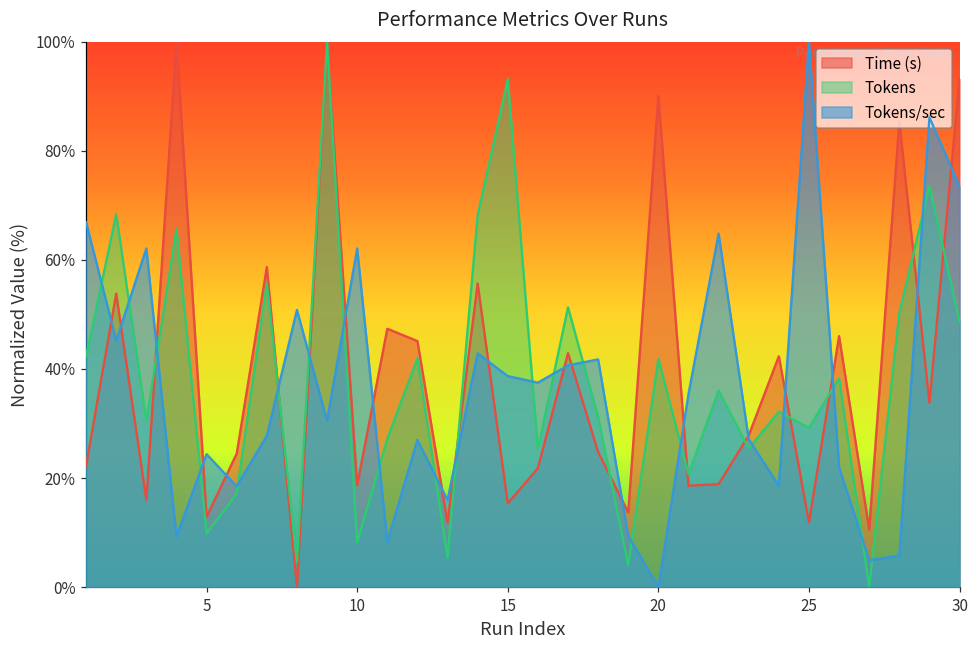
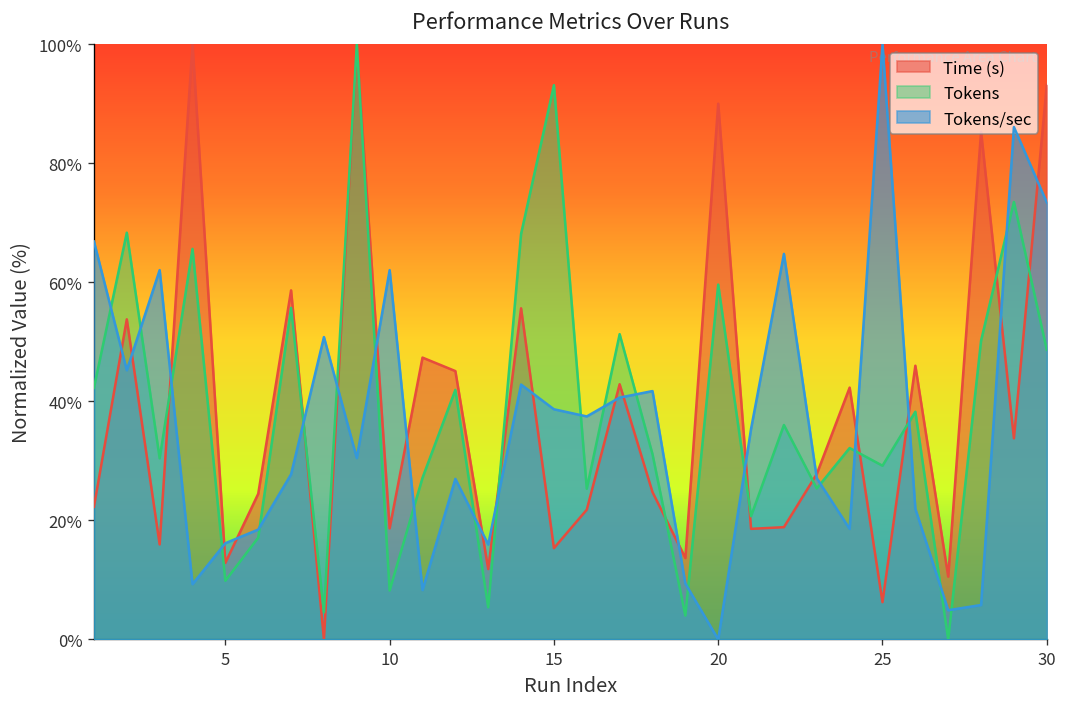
  {
    "Time (s)": {
      "5": "13%",
      "10": "19%",
      "15": "15%",
      "20": "90%",
-     "25": "12%",
+     "25": "6%",
      "30": "93%"
    },
    "Tokens": {
      "5": "10%",
      "10": "8%",
      "15": "93%",
-     "20": "42%",
+     "20": "60%",
      "25": "29%",
      "30": "49%"
    },
    "Tokens/sec": {
-     "5": "24%",
+     "5": "16%",
      "10": "62%",
      "15": "39%",
      "20": "0%",
      "25": "100%",
      "30": "73%"
    }
  }
